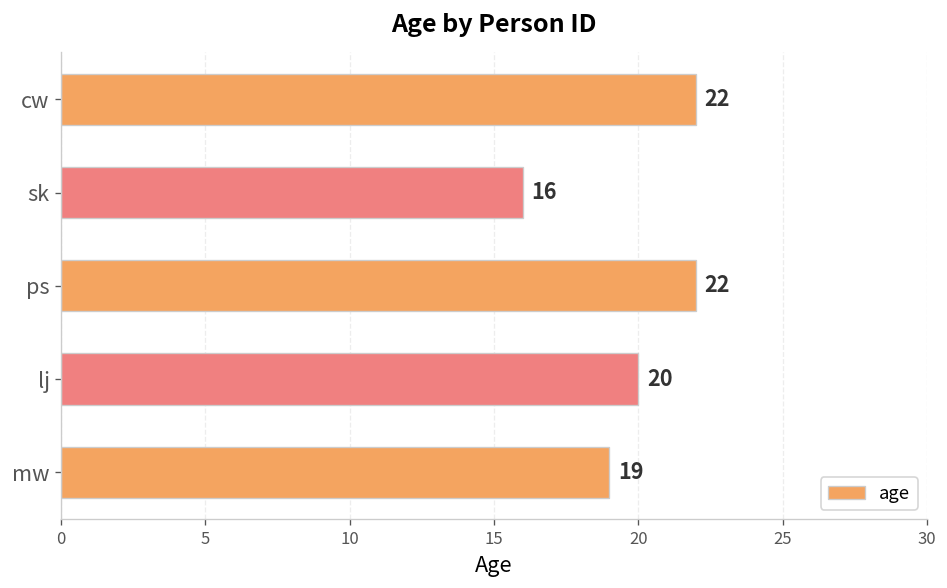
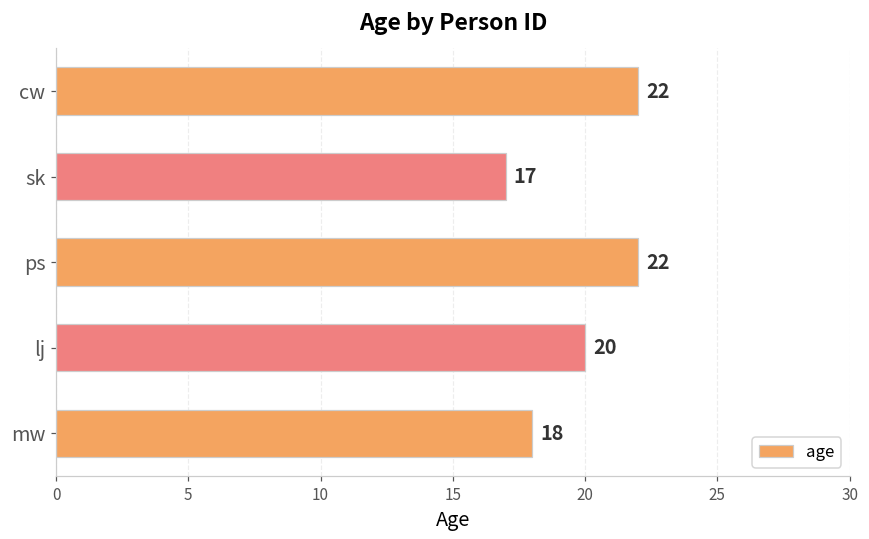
  {
    "cw": 22,
-   "sk": 16,
+   "sk": 17,
    "ps": 22,
    "lj": 20,
-   "mw": 19
+   "mw": 18
  }
